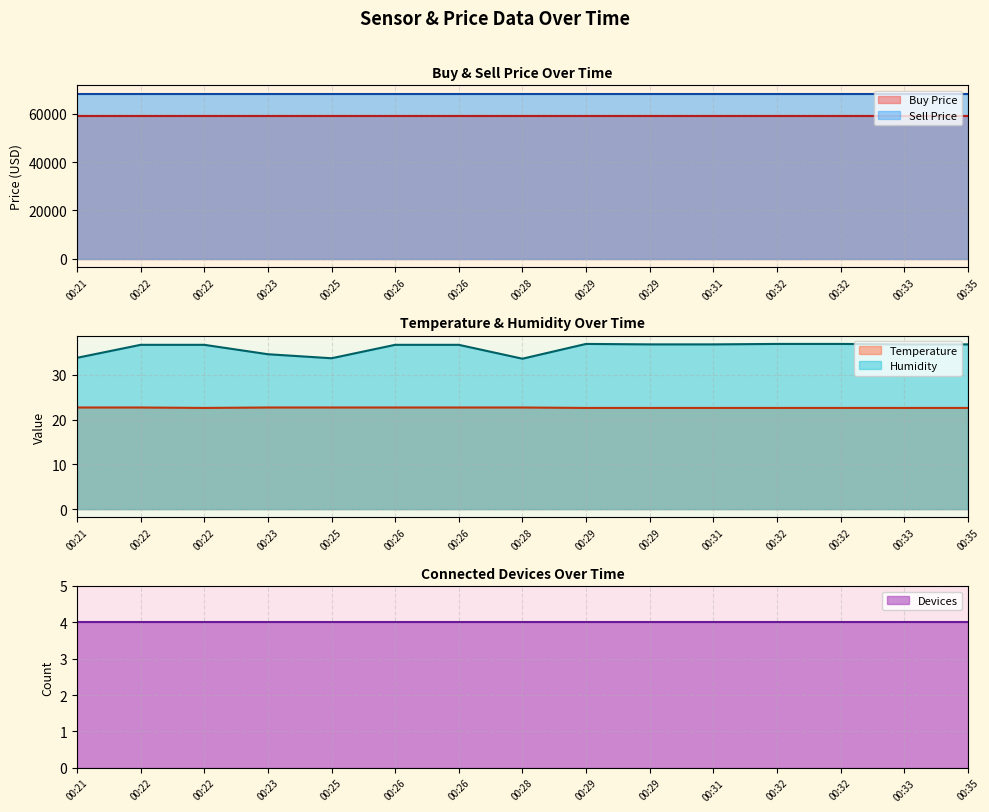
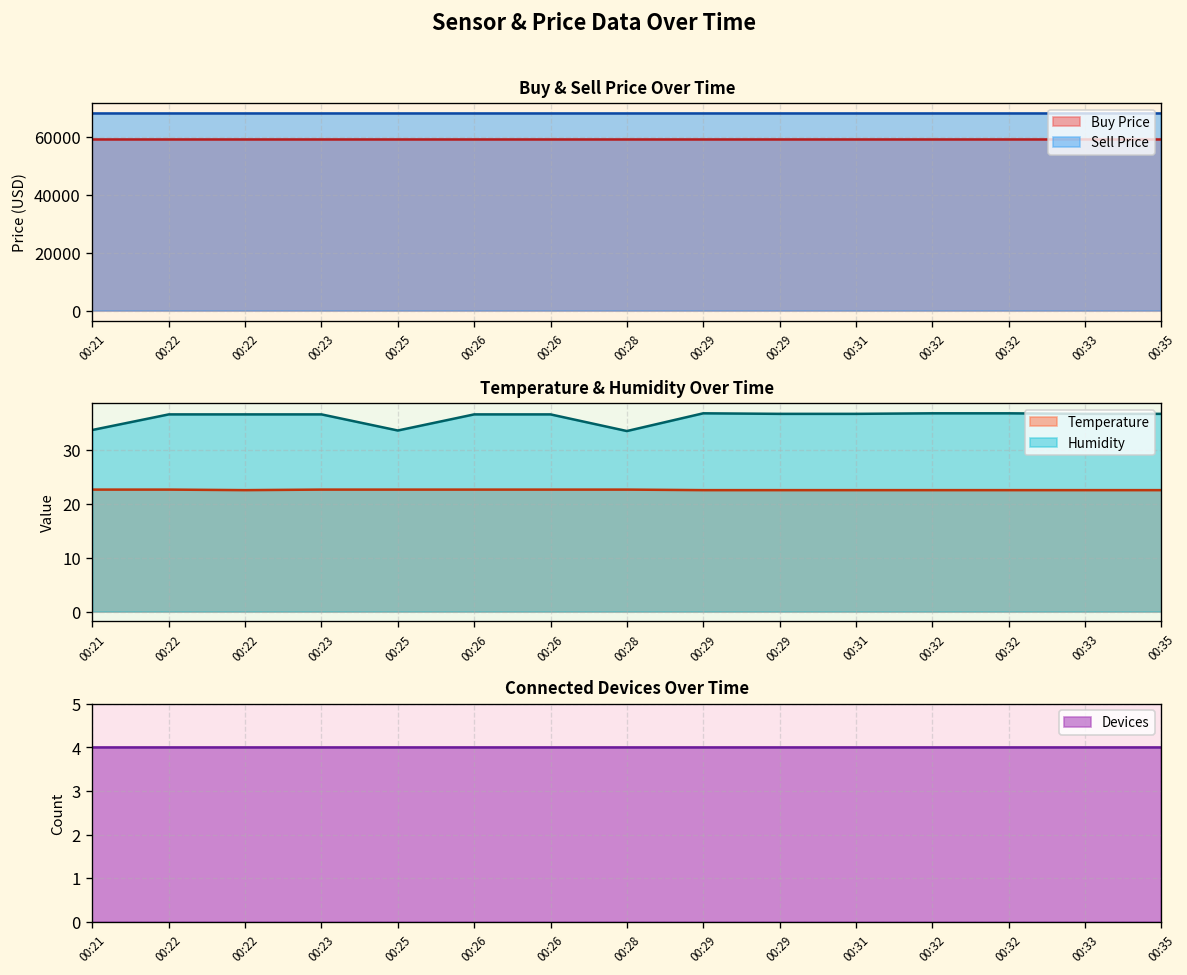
  {
    "Buy & Sell Price Over Time": {
      "Buy Price": {
        "00:21": 59000,
        "00:23": 59000,
        "00:25": 59000,
        "00:28": 59000,
        "00:31": 59000,
        "00:35": 59000
      },
      "Sell Price": {
        "00:21": 68000,
        "00:23": 68000,
        "00:25": 68000,
        "00:28": 68000,
        "00:31": 68000,
        "00:35": 68000
      }
    },
    "Temperature & Humidity Over Time": {
      "Temperature": {
        "00:21": 23,
        "00:23": 23,
        "00:25": 23,
        "00:28": 23,
        "00:31": 23,
        "00:33": 23,
        "00:35": 23
      },
      "Humidity": {
        "00:21": 34,
-       "00:23": 35,
+       "00:23": 37,
        "00:25": 34,
        "00:28": 34,
        "00:31": 37,
        "00:35": 37
      }
    },
    "Connected Devices Over Time": {
      "00:21": 4.0,
      "00:23": 4.0,
      "00:25": 4.0,
      "00:28": 4.0,
      "00:31": 4.0,
      "00:33": 4.0,
      "00:35": 4.0
    }
  }
